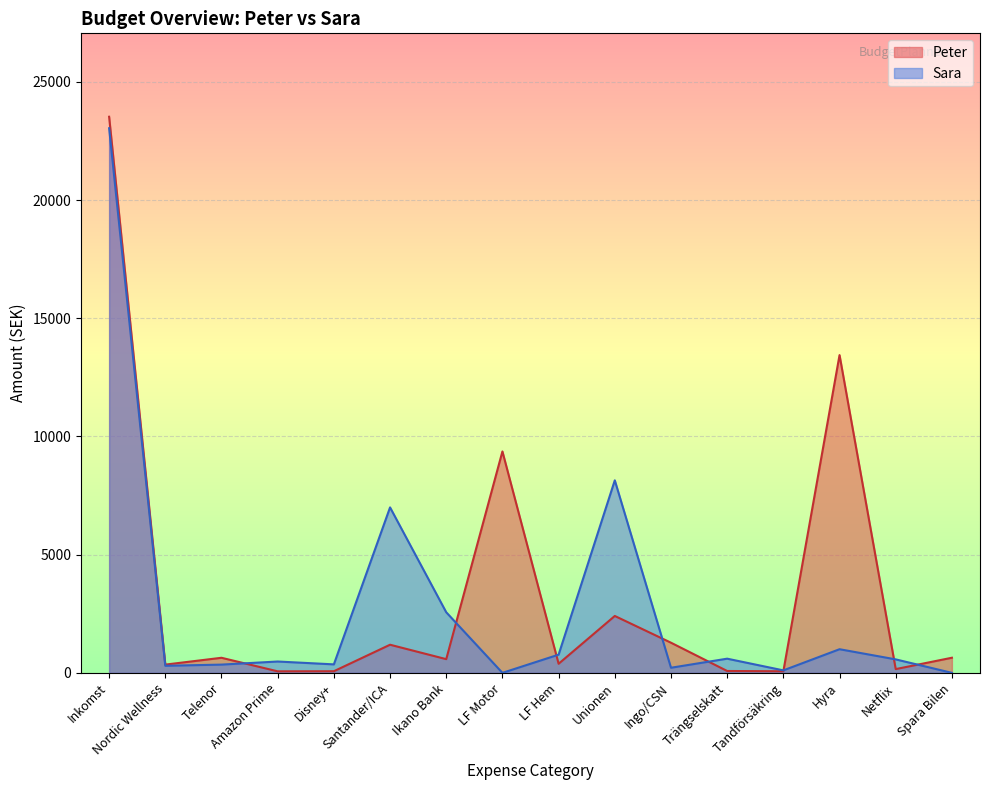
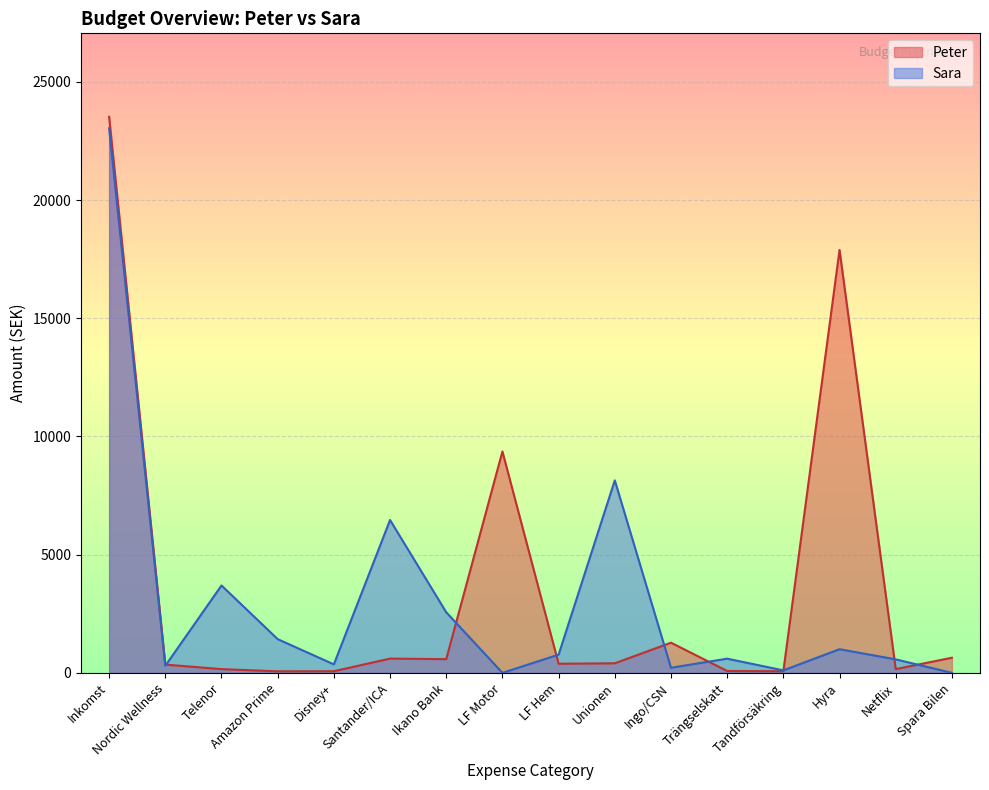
  {
    "Peter": {
      "Inkomst": 23500,
-     "Telenor": 600,
+     "Telenor": 200,
      "Amazon Prime": 100,
      "Disney+": 100,
-     "Santander/ICA": 1200,
+     "Santander/ICA": 600,
      "Ikano Bank": 600,
      "LF Motor": 9400,
      "LF Hem": 400,
-     "Unionen": 2400,
+     "Unionen": 400,
      "Ingo/CSN": 1300,
      "Trängselskatt": 100,
-     "Hyra": 13400,
+     "Hyra": 17900,
      "Netflix": 200,
      "Spara Bilen": 600
    },
    "Sara": {
      "Inkomst": 23000,
-     "Telenor": 300,
-     "Amazon Prime": 500,
+     "Telenor": 3700,
+     "Amazon Prime": 1400,
      "Disney+": 400,
-     "Santander/ICA": 7000,
+     "Santander/ICA": 6500,
      "Ikano Bank": 2600,
      "LF Motor": 0,
      "LF Hem": 800,
      "Unionen": 8100,
      "Ingo/CSN": 200,
      "Trängselskatt": 600,
      "Hyra": 1000,
      "Netflix": 600,
      "Spara Bilen": 0
    }
  }
